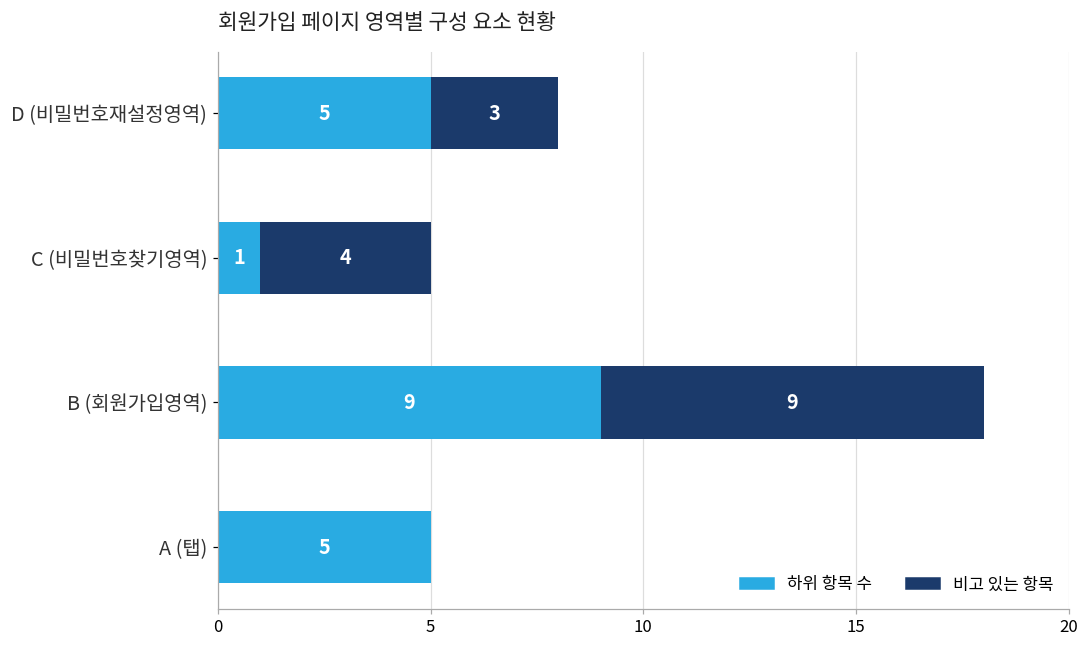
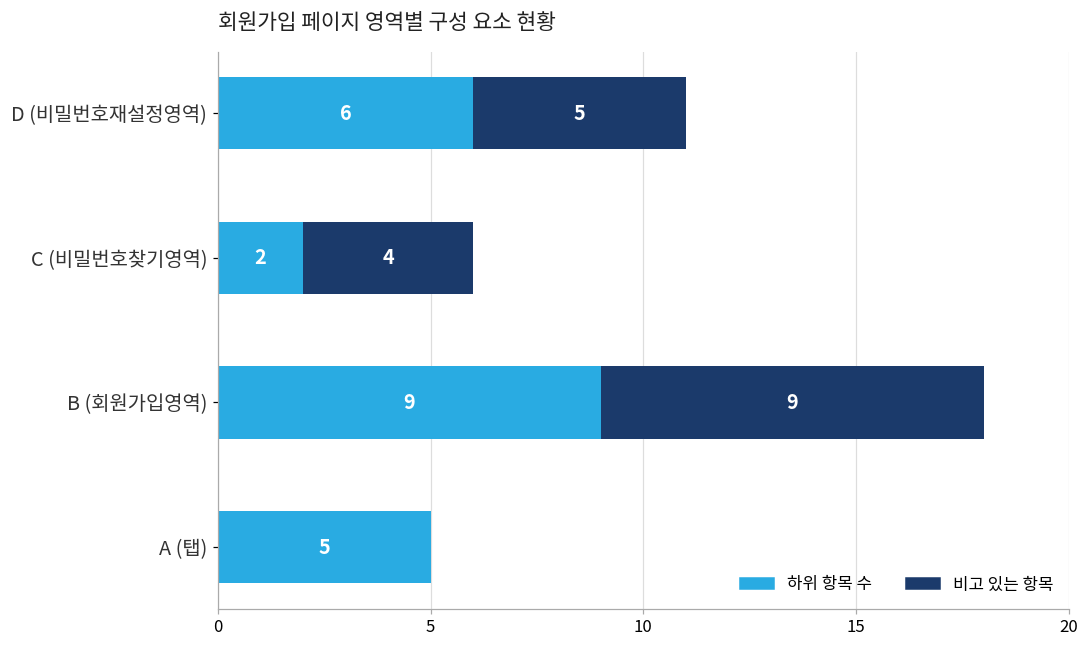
  {
    "하위 항목 수": {
-     "D (비밀번호재설정영역)": 5,
-     "C (비밀번호찾기영역)": 1,
+     "D (비밀번호재설정영역)": 6,
+     "C (비밀번호찾기영역)": 2,
      "B (회원가입영역)": 9,
      "A (탭)": 5
    },
    "비고 있는 항목": {
-     "D (비밀번호재설정영역)": 3,
+     "D (비밀번호재설정영역)": 5,
      "C (비밀번호찾기영역)": 4,
      "B (회원가입영역)": 9
    }
  }
